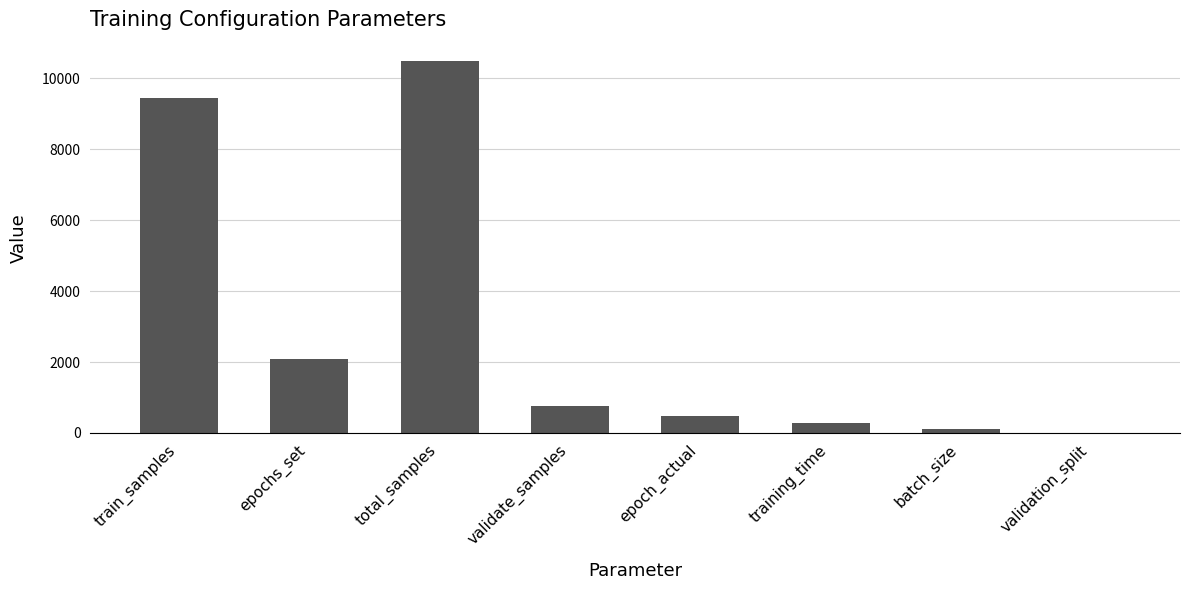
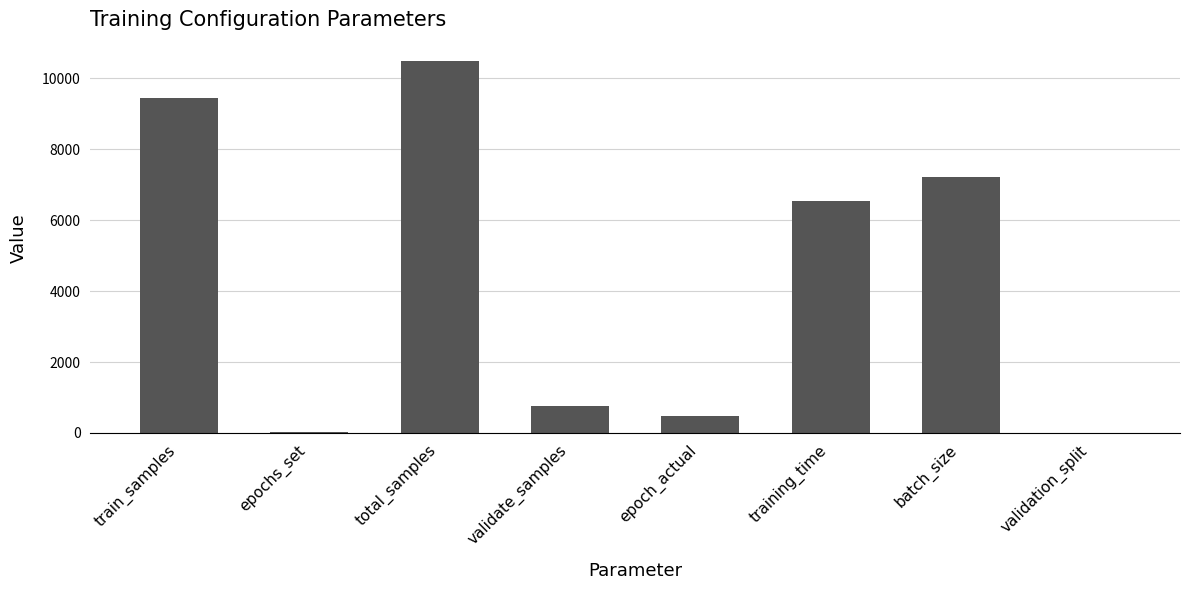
  {
    "train_samples": 9400,
-   "epochs_set": 2100,
+   "epochs_set": 0,
    "total_samples": 10500,
    "validate_samples": 700,
    "epoch_actual": 500,
-   "training_time": 300,
-   "batch_size": 100
+   "training_time": 6600,
+   "batch_size": 7200
  }
